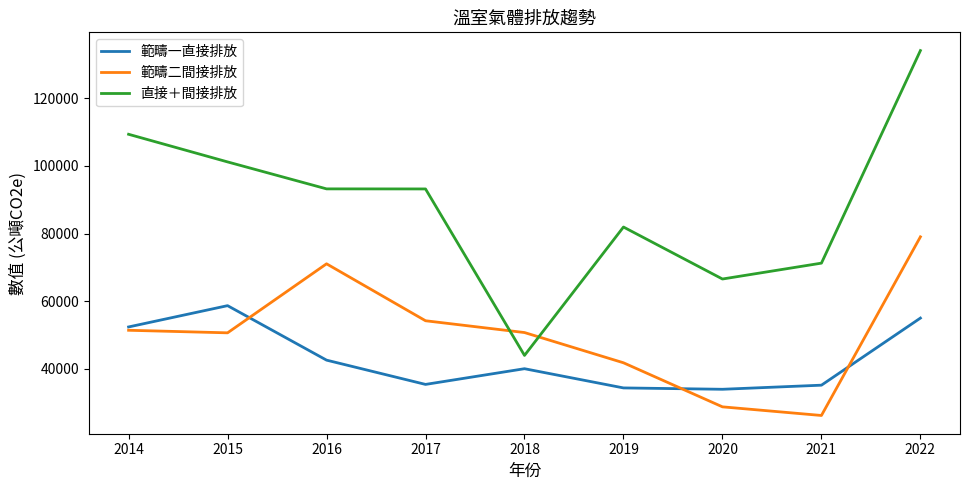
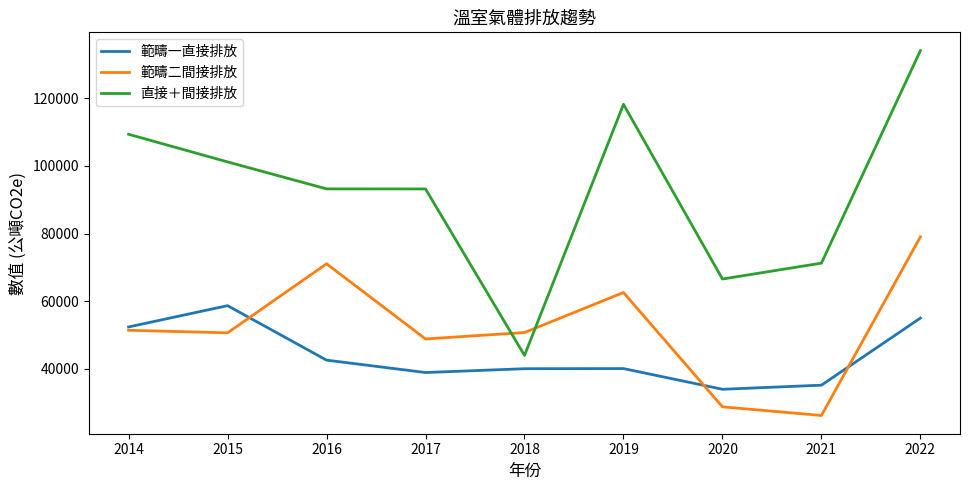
  {
    "範疇一直接排放": {
      "2014": 52000,
      "2015": 59000,
      "2016": 43000,
-     "2017": 35000,
+     "2017": 39000,
      "2018": 40000,
-     "2019": 34000,
+     "2019": 40000,
      "2020": 34000,
      "2021": 35000,
      "2022": 55000
    },
    "範疇二間接排放": {
      "2014": 51000,
      "2015": 51000,
      "2016": 71000,
-     "2017": 54000,
+     "2017": 49000,
      "2018": 51000,
-     "2019": 42000,
+     "2019": 63000,
      "2020": 29000,
      "2021": 26000,
      "2022": 79000
    },
    "直接＋間接排放": {
      "2014": 109000,
      "2015": 101000,
      "2016": 93000,
      "2017": 93000,
      "2018": 44000,
-     "2019": 82000,
+     "2019": 118000,
      "2020": 67000,
      "2021": 71000,
      "2022": 134000
    }
  }
